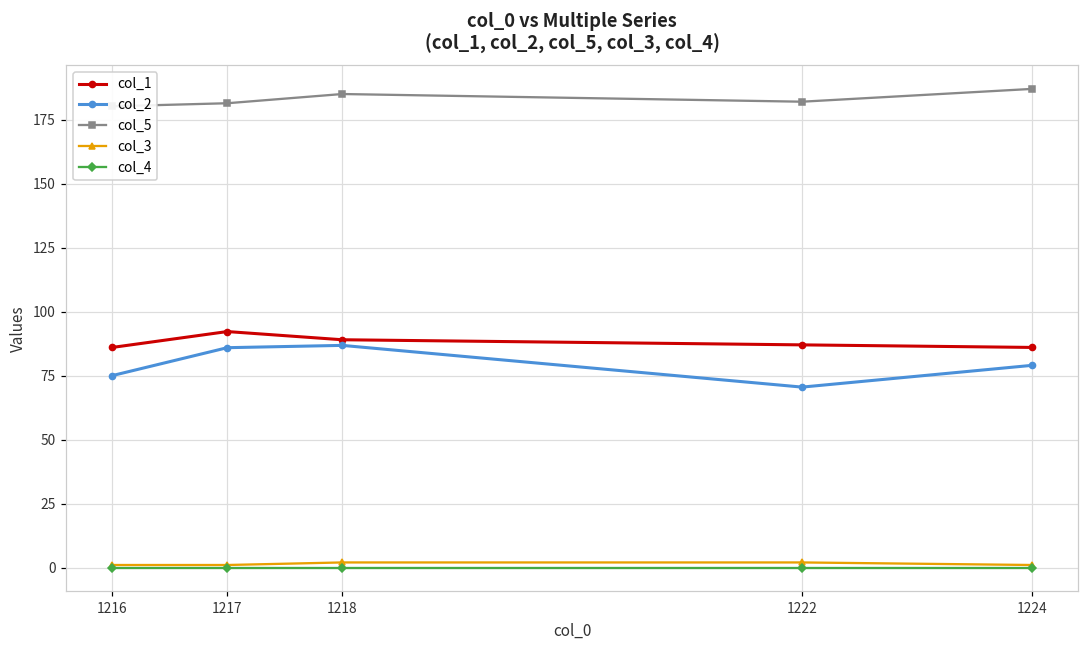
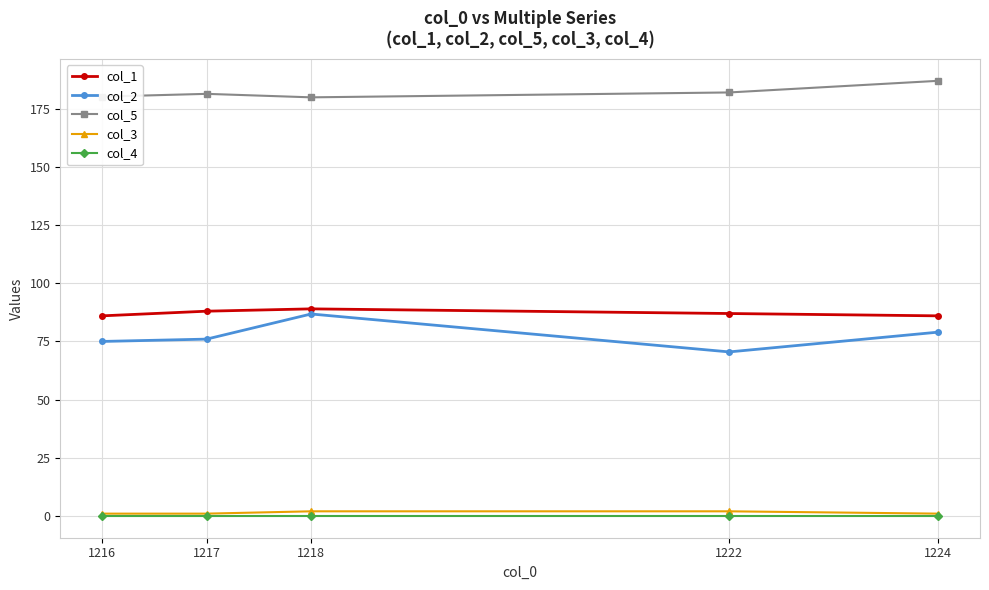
  {
    "col_1": {
      "1216": 86,
-     "1217": 92,
+     "1217": 88,
      "1218": 89,
      "1222": 87,
      "1224": 86
    },
    "col_2": {
      "1216": 75,
-     "1217": 86,
+     "1217": 76,
      "1218": 87,
      "1222": 71,
      "1224": 79
    },
    "col_5": {
      "1217": 181,
-     "1218": 185,
+     "1218": 180,
      "1222": 182,
      "1224": 187
    },
    "col_3": {
      "1218": 2,
      "1222": 2
    },
    "col_4": {
      "1218": 0,
      "1222": 0
    }
  }
